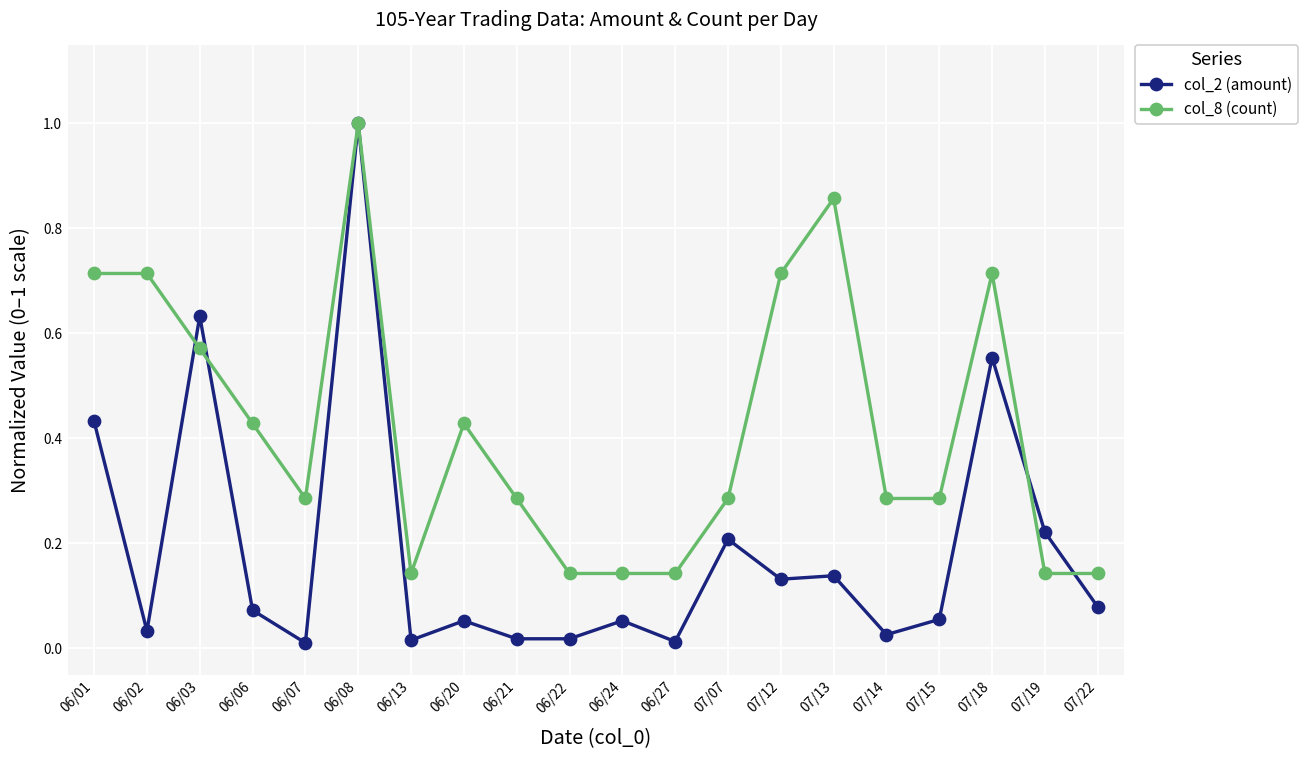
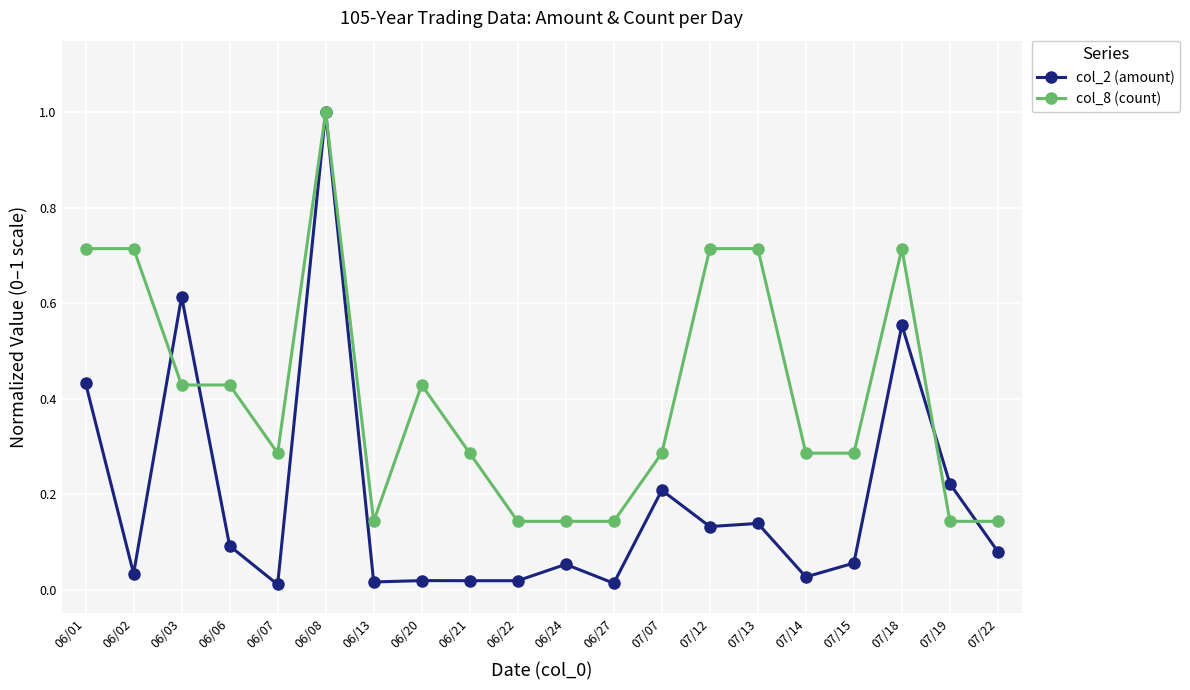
  {
    "col_2 (amount)": {
      "06/01": 0.43,
      "06/02": 0.03,
-     "06/03": 0.63,
-     "06/06": 0.07,
+     "06/03": 0.61,
+     "06/06": 0.09,
      "06/07": 0.01,
      "06/13": 0.02,
-     "06/20": 0.05,
+     "06/20": 0.02,
      "06/21": 0.02,
      "06/22": 0.02,
      "06/24": 0.05,
      "06/27": 0.01,
      "07/07": 0.21,
      "07/12": 0.13,
      "07/13": 0.14,
      "07/14": 0.03,
      "07/15": 0.06,
      "07/18": 0.55,
      "07/19": 0.22,
      "07/22": 0.08
    },
    "col_8 (count)": {
      "06/01": 0.71,
      "06/02": 0.71,
-     "06/03": 0.57,
+     "06/03": 0.43,
      "06/06": 0.43,
      "06/07": 0.29,
      "06/13": 0.14,
      "06/20": 0.43,
      "06/21": 0.29,
      "06/22": 0.14,
      "06/24": 0.14,
      "06/27": 0.14,
      "07/07": 0.29,
      "07/12": 0.71,
-     "07/13": 0.86,
+     "07/13": 0.71,
      "07/14": 0.29,
      "07/15": 0.29,
      "07/18": 0.71,
      "07/19": 0.14,
      "07/22": 0.14
    }
  }
